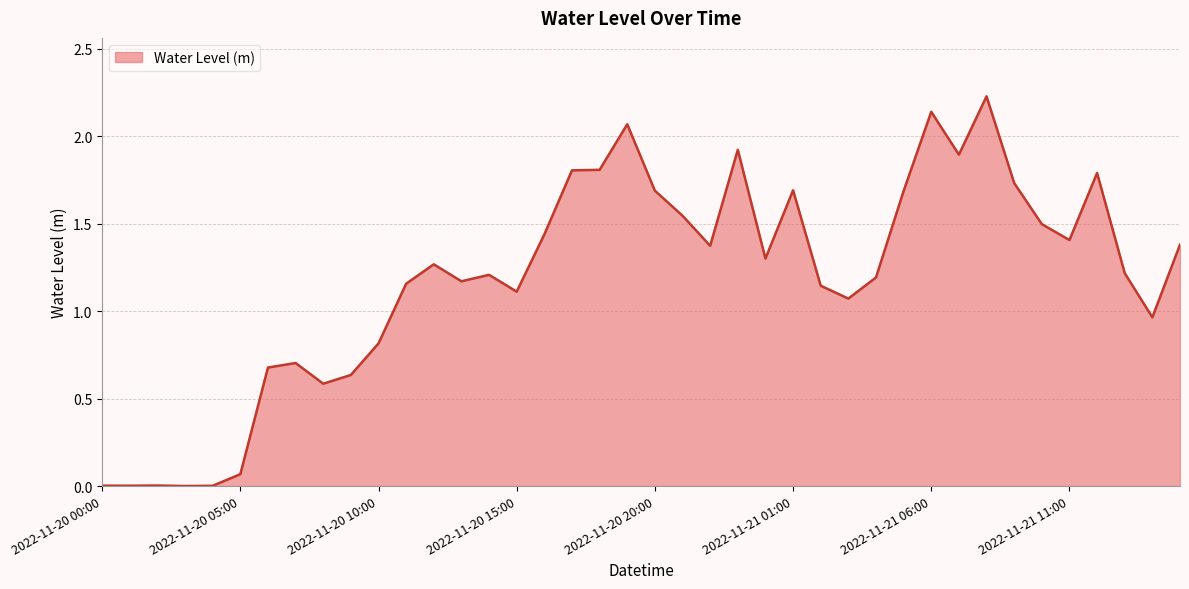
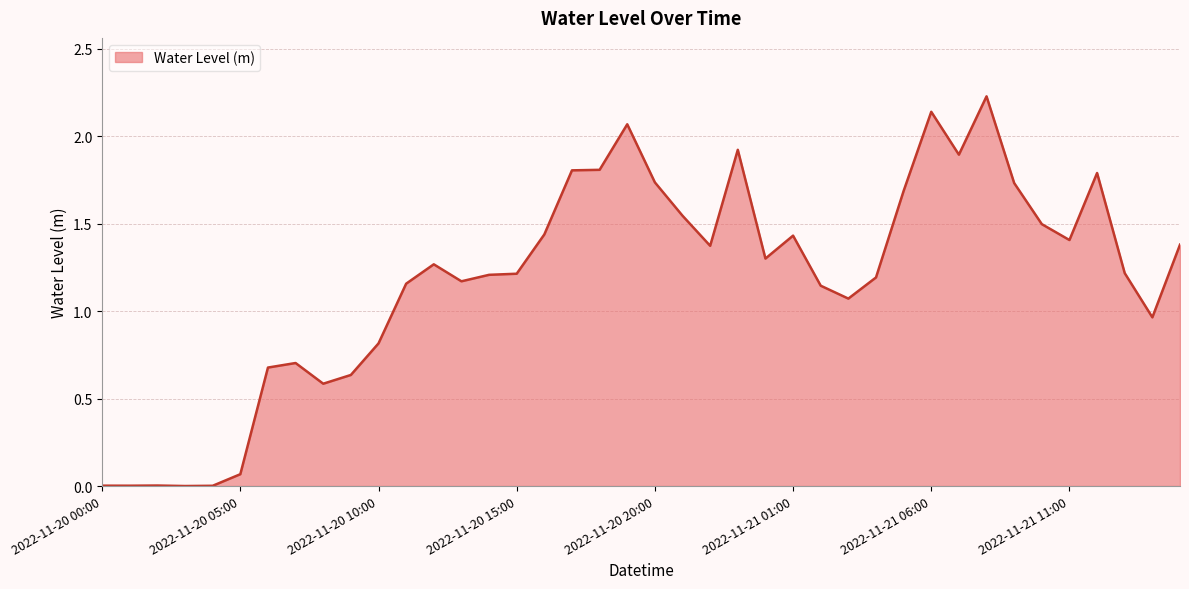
  {
    "2022-11-20 00:00": 0.00,
    "2022-11-20 05:00": 0.07,
    "2022-11-20 10:00": 0.82,
-   "2022-11-20 15:00": 1.11,
-   "2022-11-20 20:00": 1.69,
-   "2022-11-21 01:00": 1.69,
+   "2022-11-20 15:00": 1.21,
+   "2022-11-20 20:00": 1.74,
+   "2022-11-21 01:00": 1.43,
    "2022-11-21 06:00": 2.14,
    "2022-11-21 11:00": 1.41
  }
